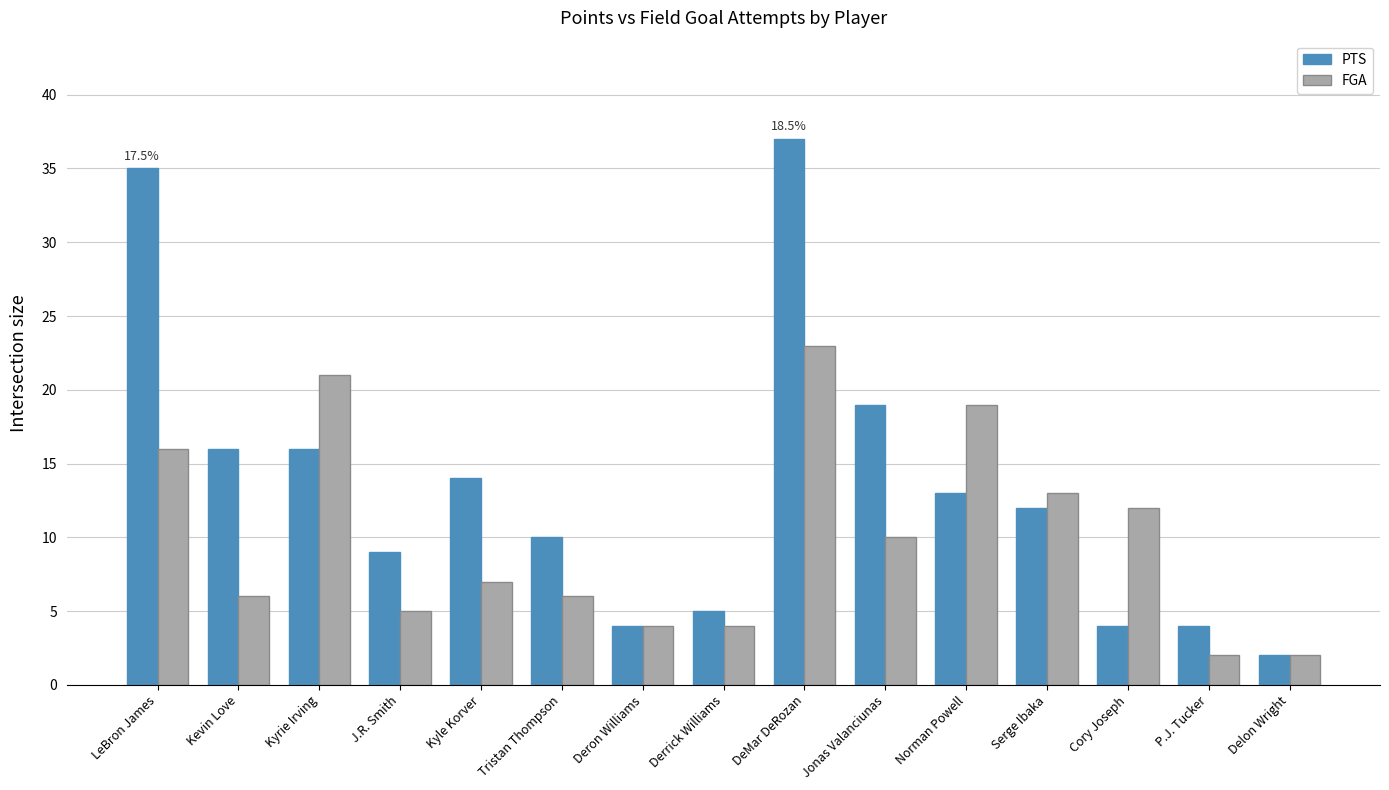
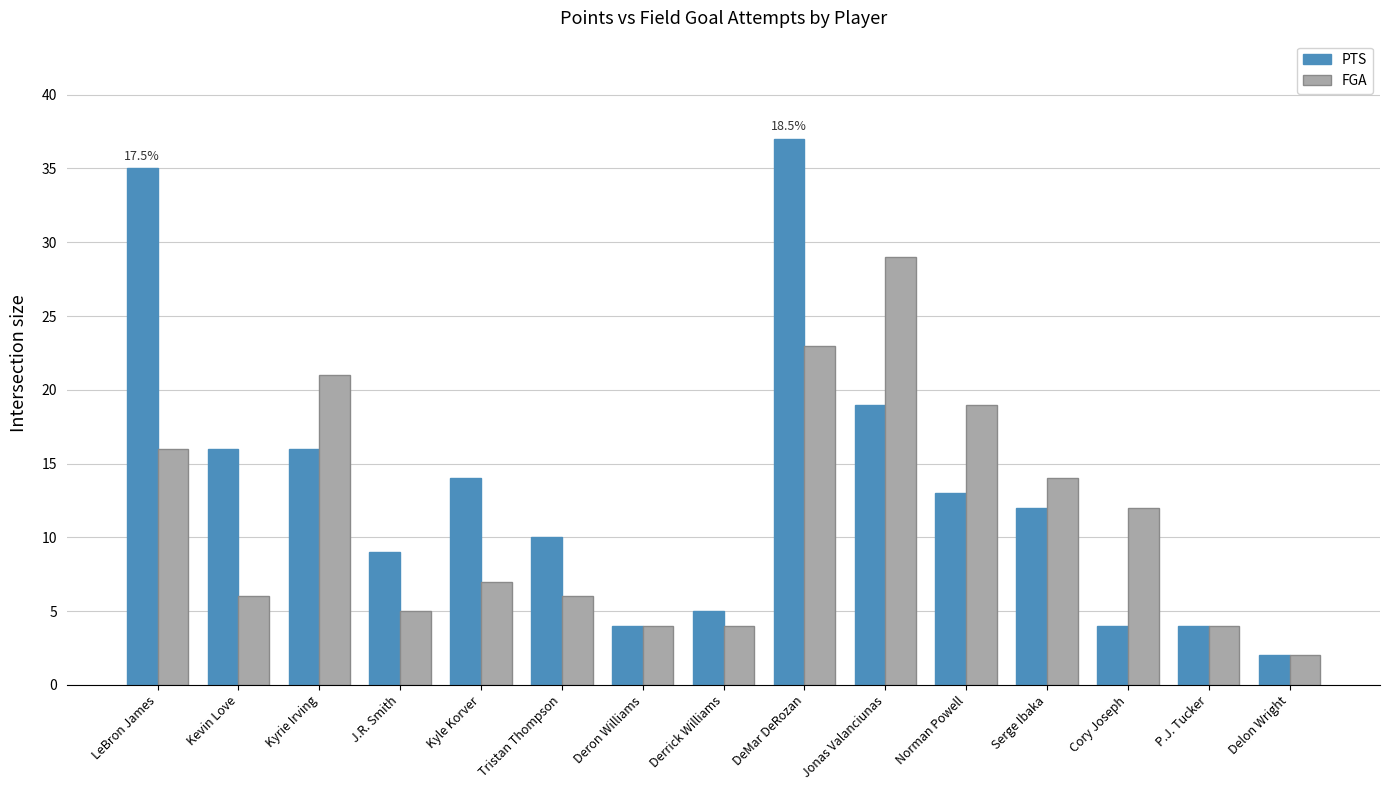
  {
    "PTS": {
      "Kevin Love": 16,
      "Kyrie Irving": 16,
      "J.R. Smith": 9,
      "Kyle Korver": 14,
      "Tristan Thompson": 10,
      "Deron Williams": 4,
      "Derrick Williams": 5,
      "Jonas Valanciunas": 19,
      "Norman Powell": 13,
      "Serge Ibaka": 12,
      "Cory Joseph": 4,
      "P.J. Tucker": 4,
      "Delon Wright": 2
    },
    "FGA": {
      "LeBron James": 16,
      "Kevin Love": 6,
      "Kyrie Irving": 21,
      "J.R. Smith": 5,
      "Kyle Korver": 7,
      "Tristan Thompson": 6,
      "Deron Williams": 4,
      "Derrick Williams": 4,
      "DeMar DeRozan": 23,
-     "Jonas Valanciunas": 10,
+     "Jonas Valanciunas": 29,
      "Norman Powell": 19,
-     "Serge Ibaka": 13,
+     "Serge Ibaka": 14,
      "Cory Joseph": 12,
-     "P.J. Tucker": 2,
+     "P.J. Tucker": 4,
      "Delon Wright": 2
    }
  }
